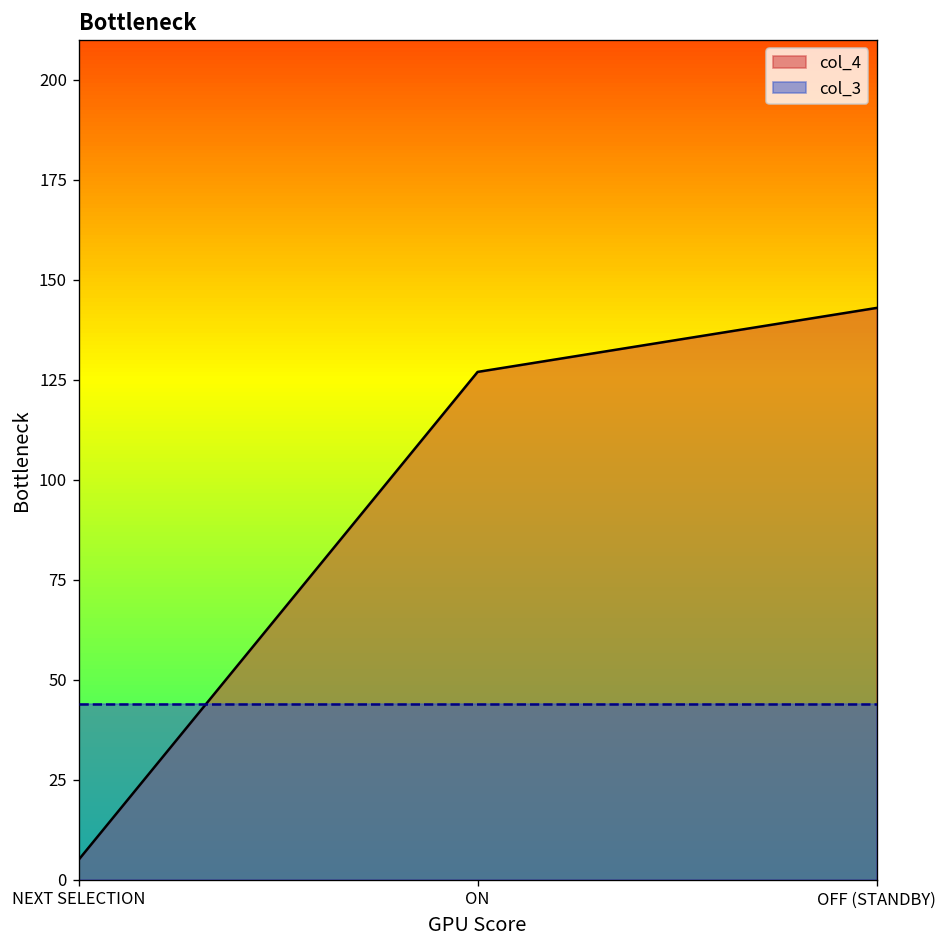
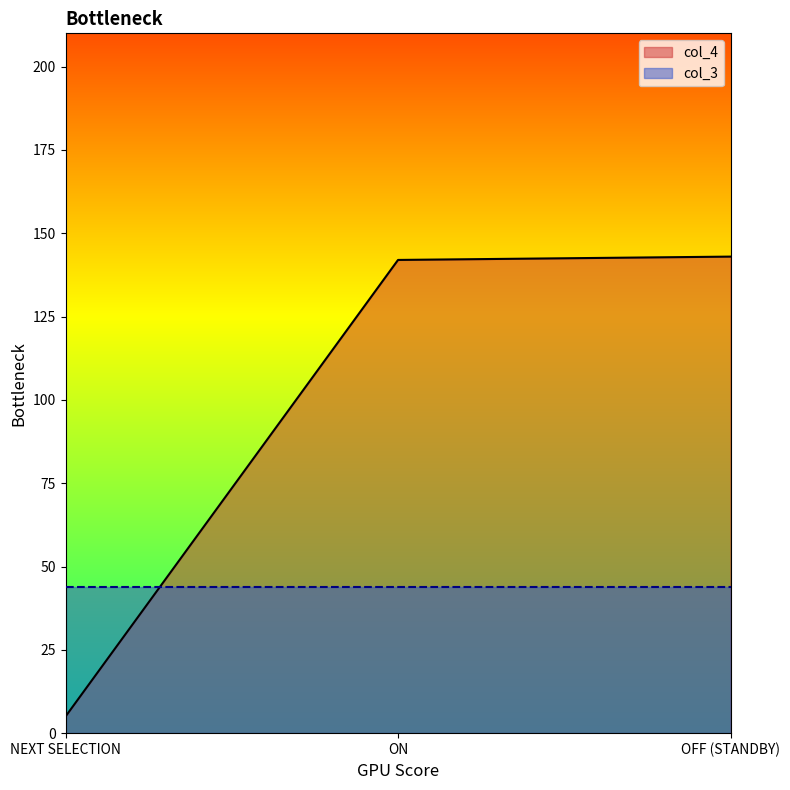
  {
    "col_4": {
      "NEXT SELECTION": 5,
-     "ON": 127,
+     "ON": 142,
      "OFF (STANDBY)": 143
    },
    "col_3": {
      "NEXT SELECTION": 44,
      "ON": 44,
      "OFF (STANDBY)": 44
    }
  }
